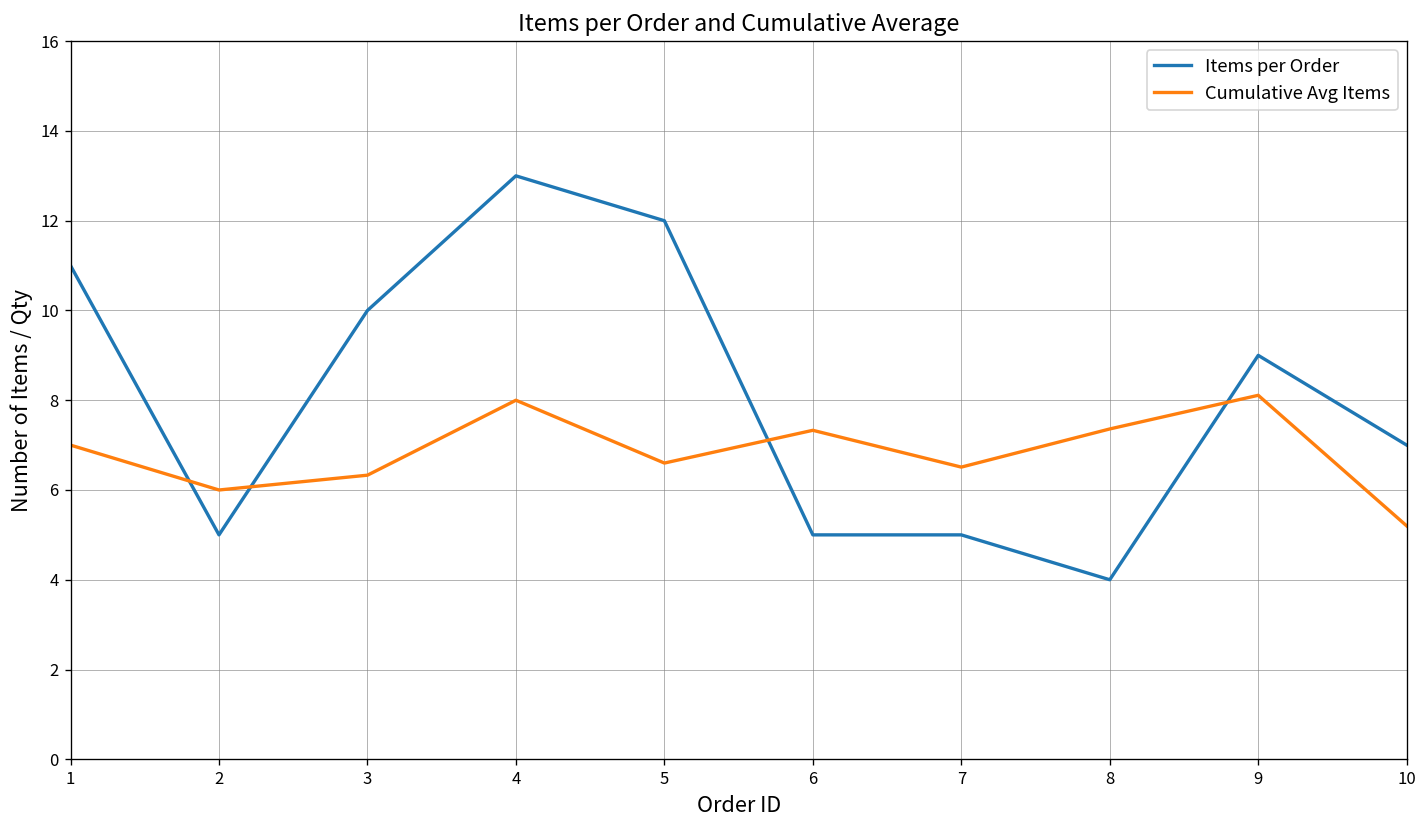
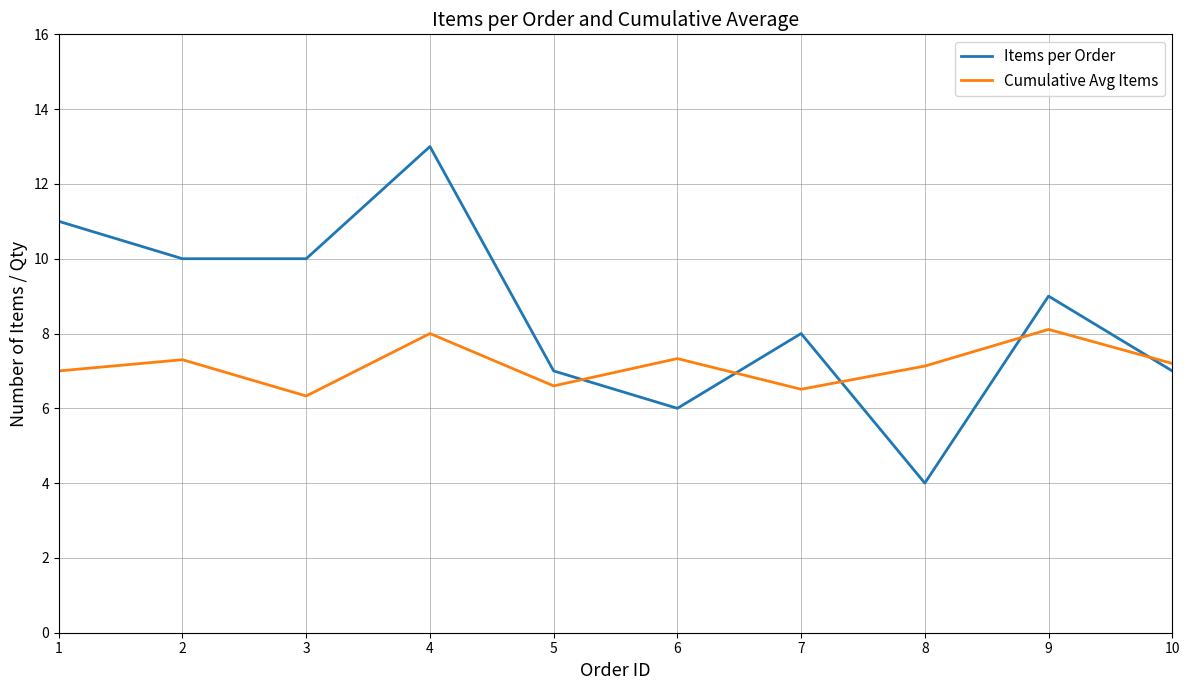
  {
    "Items per Order": {
      "1": 11,
-     "2": 5,
+     "2": 10,
      "3": 10,
      "4": 13,
-     "5": 12,
-     "6": 5,
-     "7": 5,
+     "5": 7,
+     "6": 6,
+     "7": 8,
      "8": 4,
      "9": 9,
      "10": 7
    },
    "Cumulative Avg Items": {
      "1": 7.0,
-     "2": 6.0,
+     "2": 7.3,
      "3": 6.3,
      "4": 8.0,
      "5": 6.6,
      "6": 7.3,
      "7": 6.5,
-     "8": 7.4,
+     "8": 7.1,
      "9": 8.1,
-     "10": 5.2
+     "10": 7.2
    }
  }
